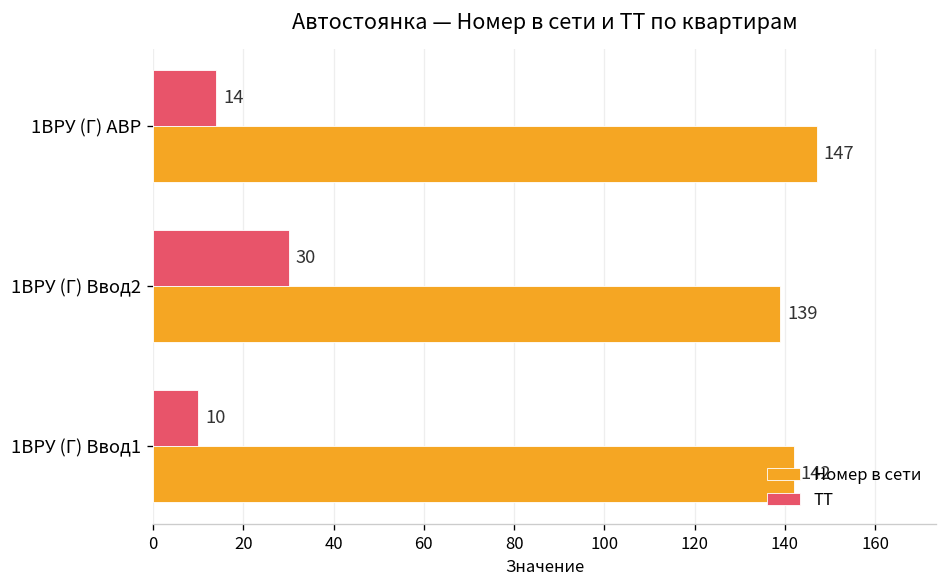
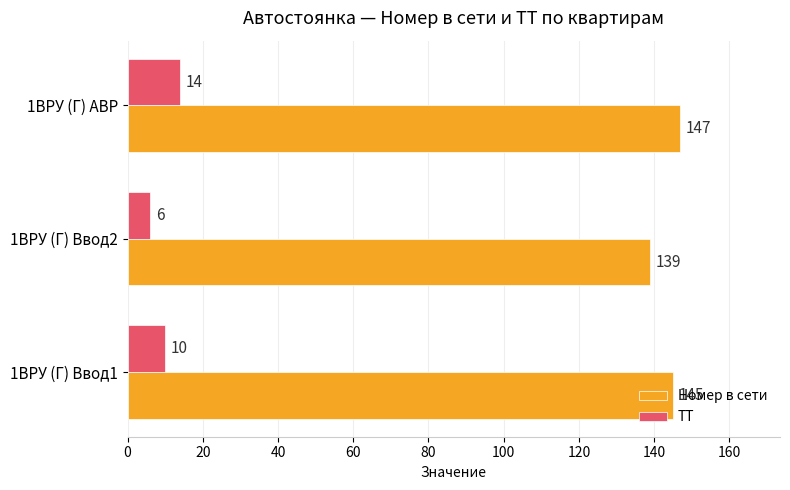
  {
    "Номер в сети": {
      "1ВРУ (Г) АВР": 147,
      "1ВРУ (Г) Ввод2": 139,
-     "1ВРУ (Г) Ввод1": 142
+     "1ВРУ (Г) Ввод1": 145
    },
    "ТТ": {
      "1ВРУ (Г) АВР": 14,
-     "1ВРУ (Г) Ввод2": 30,
+     "1ВРУ (Г) Ввод2": 6,
      "1ВРУ (Г) Ввод1": 10
    }
  }
